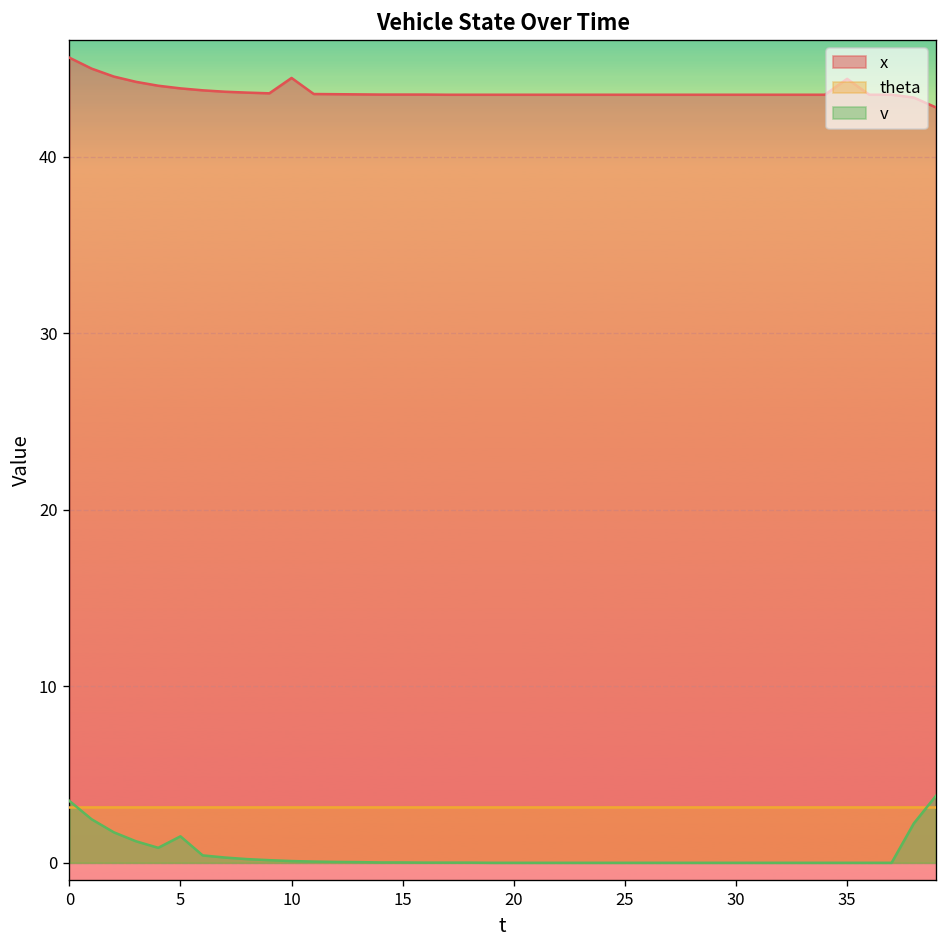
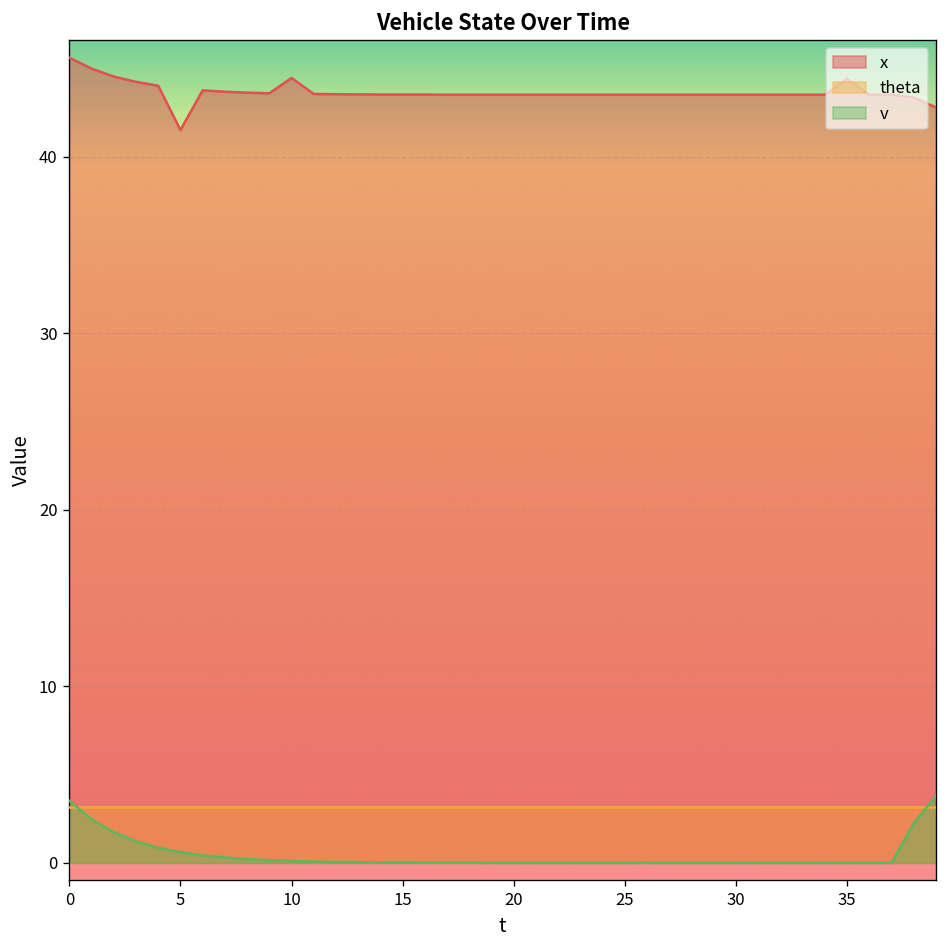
  {
    "x": {
      "0": 45.6,
-     "5": 43.9,
+     "5": 41.5,
      "10": 44.5,
      "15": 43.5,
      "20": 43.5,
      "25": 43.5,
      "30": 43.5
    },
    "theta": {
      "0": 3.1,
      "5": 3.1,
      "10": 3.1,
      "15": 3.1,
      "20": 3.1,
      "25": 3.1,
      "30": 3.1,
      "35": 3.1
    },
    "v": {
      "0": 3.5,
-     "5": 1.5,
+     "5": 0.6,
      "10": 0.1,
      "15": 0.0,
      "20": 0.0,
      "25": 0.0,
      "30": 0.0,
      "35": 0.0
    }
  }
